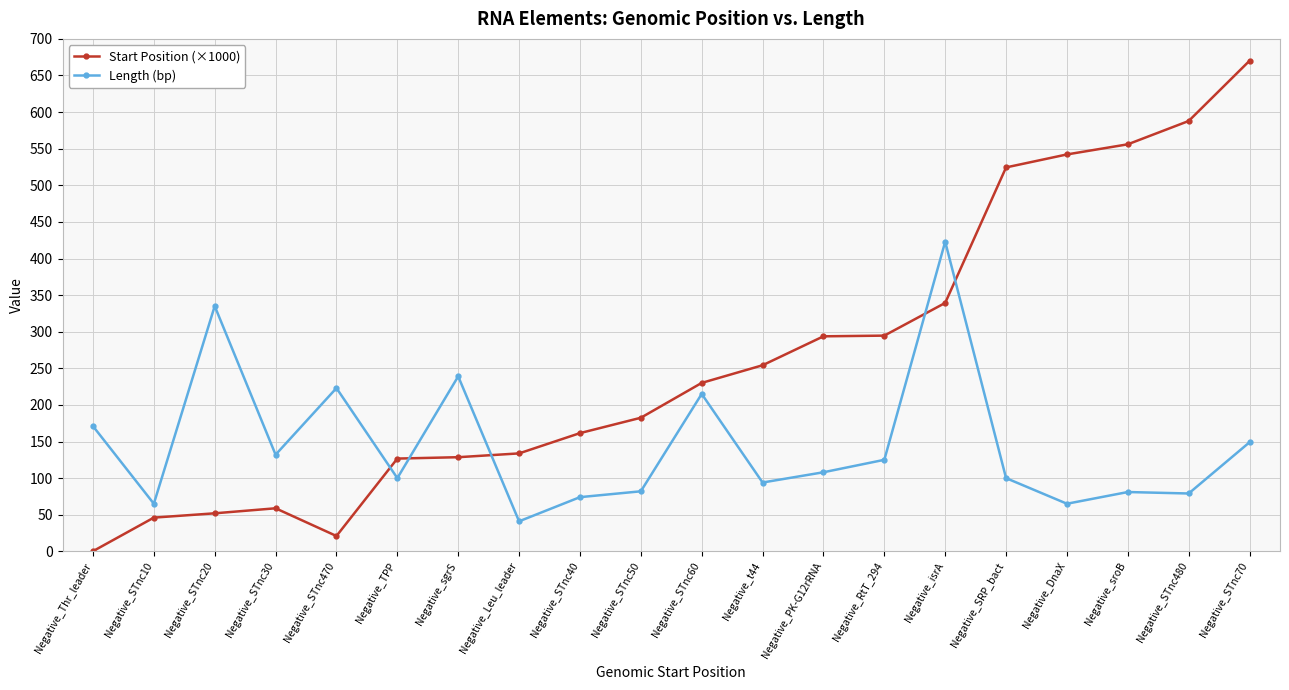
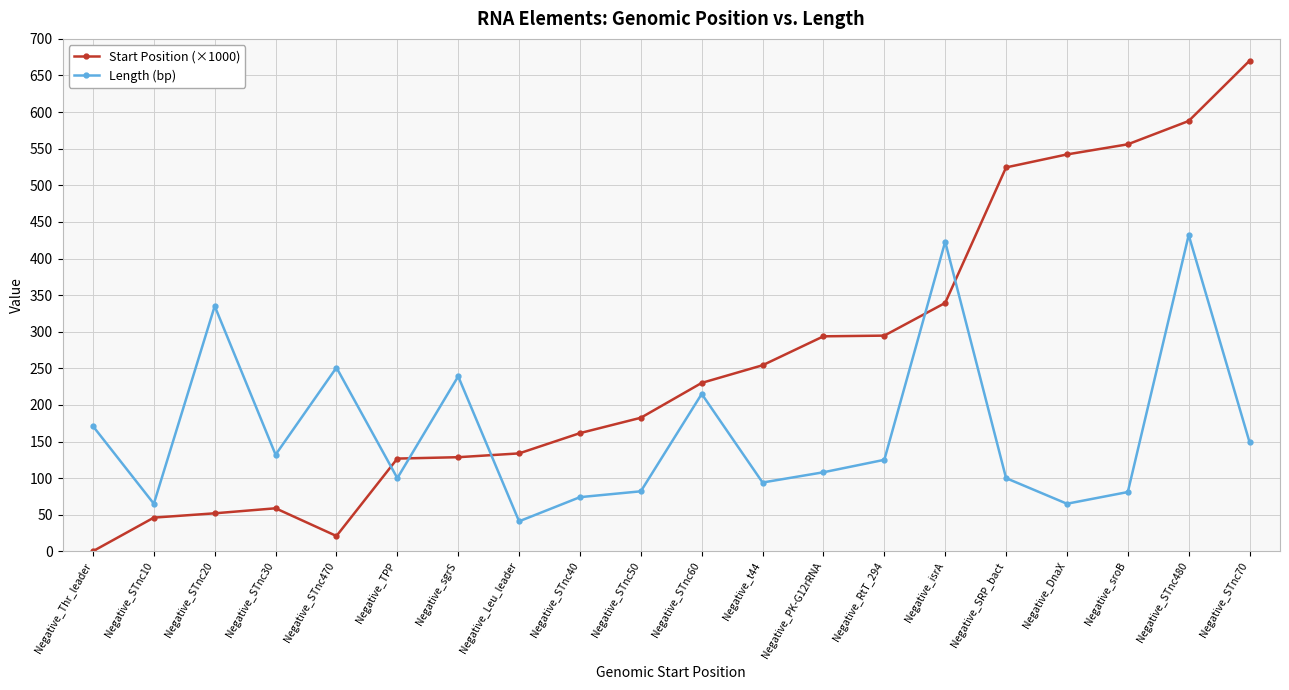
  {
    "Start Position (×1000)": {
      "Negative_Thr_leader": 0,
      "Negative_STnc10": 50,
      "Negative_STnc20": 50,
      "Negative_STnc30": 60,
      "Negative_STnc470": 20,
      "Negative_TPP": 130,
      "Negative_sgrS": 130,
      "Negative_Leu_leader": 130,
      "Negative_STnc40": 160,
      "Negative_STnc50": 180,
      "Negative_STnc60": 230,
      "Negative_t44": 250,
      "Negative_PK-G12rRNA": 290,
      "Negative_RtT_294": 290,
      "Negative_isrA": 340,
      "Negative_SRP_bact": 520,
      "Negative_DnaX": 540,
      "Negative_sroB": 560,
      "Negative_STnc480": 590,
      "Negative_STnc70": 670
    },
    "Length (bp)": {
      "Negative_Thr_leader": 170,
      "Negative_STnc10": 70,
      "Negative_STnc20": 340,
      "Negative_STnc30": 130,
-     "Negative_STnc470": 220,
+     "Negative_STnc470": 250,
      "Negative_TPP": 100,
      "Negative_sgrS": 240,
      "Negative_Leu_leader": 40,
      "Negative_STnc40": 70,
      "Negative_STnc50": 80,
      "Negative_STnc60": 220,
      "Negative_t44": 90,
      "Negative_PK-G12rRNA": 110,
      "Negative_RtT_294": 130,
      "Negative_isrA": 420,
      "Negative_SRP_bact": 100,
      "Negative_DnaX": 70,
      "Negative_sroB": 80,
-     "Negative_STnc480": 80,
+     "Negative_STnc480": 430,
      "Negative_STnc70": 150
    }
  }
